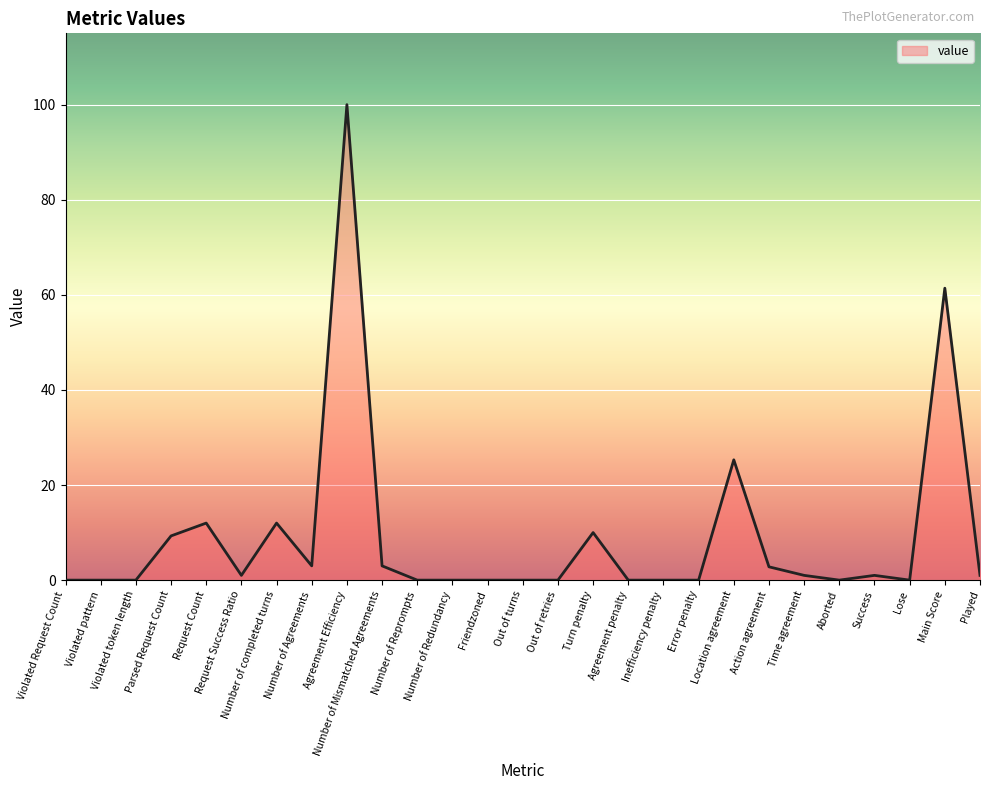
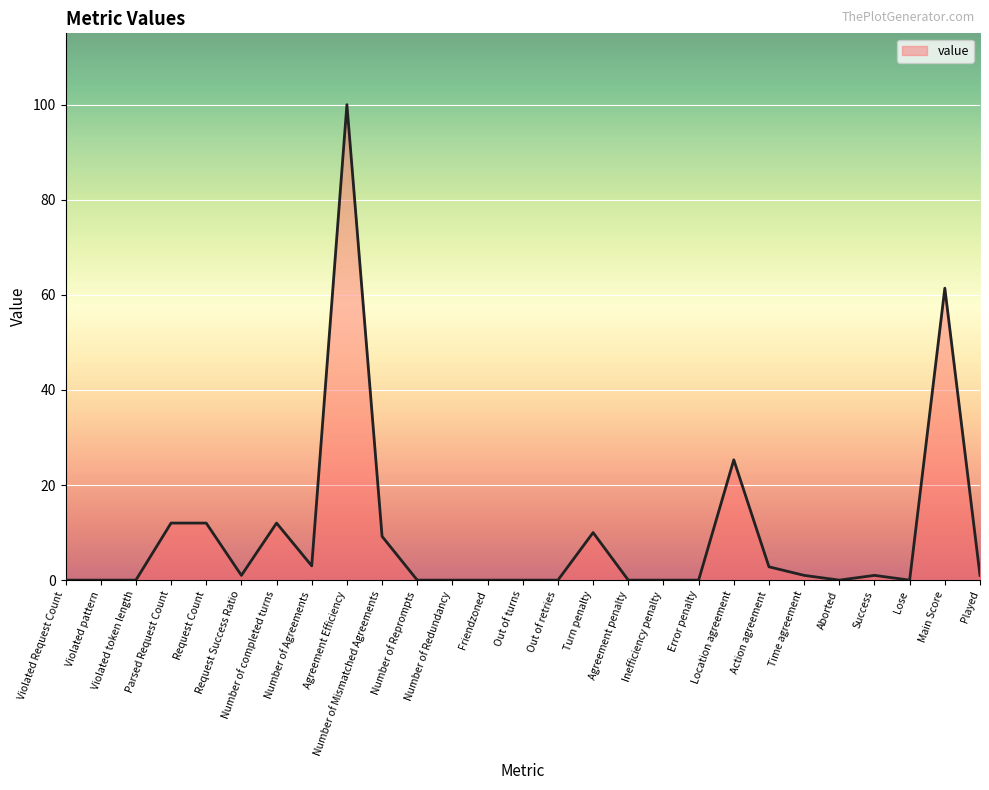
  {
    "Violated Request Count": 0,
    "Violated pattern": 0,
    "Violated token length": 0,
-   "Parsed Request Count": 9,
+   "Parsed Request Count": 12,
    "Request Count": 12,
    "Request Success Ratio": 1,
    "Number of completed turns": 12,
    "Number of Agreements": 3,
    "Agreement Efficiency": 100,
-   "Number of Mismatched Agreements": 3,
+   "Number of Mismatched Agreements": 9,
    "Number of Reprompts": 0,
    "Number of Redundancy": 0,
    "Friendzoned": 0,
    "Out of turns": 0,
    "Out of retries": 0,
    "Turn penalty": 10,
    "Agreement penalty": 0,
    "Inefficiency penalty": 0,
    "Error penalty": 0,
    "Location agreement": 25,
    "Action agreement": 3,
    "Time agreement": 1,
    "Aborted": 0,
    "Success": 1,
    "Lose": 0,
    "Main Score": 61,
    "Played": 1
  }
